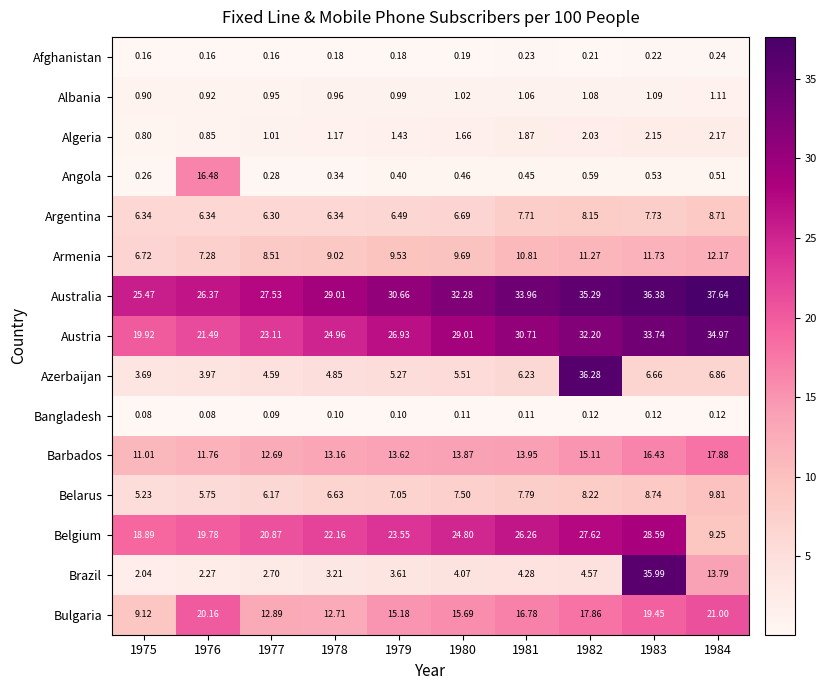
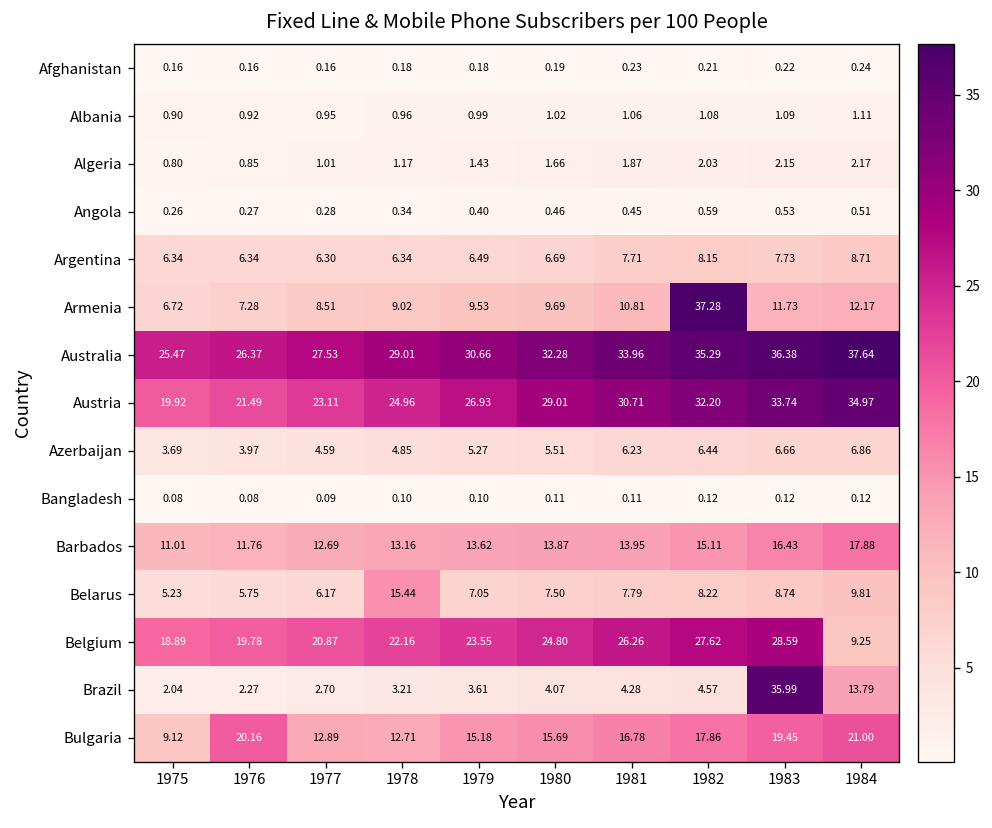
  {
    "Afghanistan": {
      "1975": 0.16,
      "1976": 0.16,
      "1977": 0.16,
      "1978": 0.18,
      "1979": 0.18,
      "1980": 0.19,
      "1981": 0.23,
      "1982": 0.21,
      "1983": 0.22,
      "1984": 0.24
    },
    "Albania": {
      "1975": 0.90,
      "1976": 0.92,
      "1977": 0.95,
      "1978": 0.96,
      "1979": 0.99,
      "1980": 1.02,
      "1981": 1.06,
      "1982": 1.08,
      "1983": 1.09,
      "1984": 1.11
    },
    "Algeria": {
      "1975": 0.80,
      "1976": 0.85,
      "1977": 1.01,
      "1978": 1.17,
      "1979": 1.43,
      "1980": 1.66,
      "1981": 1.87,
      "1982": 2.03,
      "1983": 2.15,
      "1984": 2.17
    },
    "Angola": {
      "1975": 0.26,
-     "1976": 16.48,
+     "1976": 0.27,
      "1977": 0.28,
      "1978": 0.34,
      "1979": 0.40,
      "1980": 0.46,
      "1981": 0.45,
      "1982": 0.59,
      "1983": 0.53,
      "1984": 0.51
    },
    "Argentina": {
      "1975": 6.34,
      "1976": 6.34,
      "1977": 6.30,
      "1978": 6.34,
      "1979": 6.49,
      "1980": 6.69,
      "1981": 7.71,
      "1982": 8.15,
      "1983": 7.73,
      "1984": 8.71
    },
    "Armenia": {
      "1975": 6.72,
      "1976": 7.28,
      "1977": 8.51,
      "1978": 9.02,
      "1979": 9.53,
      "1980": 9.69,
      "1981": 10.81,
-     "1982": 11.27,
+     "1982": 37.28,
      "1983": 11.73,
      "1984": 12.17
    },
    "Australia": {
      "1975": 25.47,
      "1976": 26.37,
      "1977": 27.53,
      "1978": 29.01,
      "1979": 30.66,
      "1980": 32.28,
      "1981": 33.96,
      "1982": 35.29,
      "1983": 36.38,
      "1984": 37.64
    },
    "Austria": {
      "1975": 19.92,
      "1976": 21.49,
      "1977": 23.11,
      "1978": 24.96,
      "1979": 26.93,
      "1980": 29.01,
      "1981": 30.71,
      "1982": 32.20,
      "1983": 33.74,
      "1984": 34.97
    },
    "Azerbaijan": {
      "1975": 3.69,
      "1976": 3.97,
      "1977": 4.59,
      "1978": 4.85,
      "1979": 5.27,
      "1980": 5.51,
      "1981": 6.23,
-     "1982": 36.28,
+     "1982": 6.44,
      "1983": 6.66,
      "1984": 6.86
    },
    "Bangladesh": {
      "1975": 0.08,
      "1976": 0.08,
      "1977": 0.09,
      "1978": 0.10,
      "1979": 0.10,
      "1980": 0.11,
      "1981": 0.11,
      "1982": 0.12,
      "1983": 0.12,
      "1984": 0.12
    },
    "Barbados": {
      "1975": 11.01,
      "1976": 11.76,
      "1977": 12.69,
      "1978": 13.16,
      "1979": 13.62,
      "1980": 13.87,
      "1981": 13.95,
      "1982": 15.11,
      "1983": 16.43,
      "1984": 17.88
    },
    "Belarus": {
      "1975": 5.23,
      "1976": 5.75,
      "1977": 6.17,
-     "1978": 6.63,
+     "1978": 15.44,
      "1979": 7.05,
      "1980": 7.50,
      "1981": 7.79,
      "1982": 8.22,
      "1983": 8.74,
      "1984": 9.81
    },
    "Belgium": {
      "1975": 18.89,
      "1976": 19.78,
      "1977": 20.87,
      "1978": 22.16,
      "1979": 23.55,
      "1980": 24.80,
      "1981": 26.26,
      "1982": 27.62,
      "1983": 28.59,
      "1984": 9.25
    },
    "Brazil": {
      "1975": 2.04,
      "1976": 2.27,
      "1977": 2.70,
      "1978": 3.21,
      "1979": 3.61,
      "1980": 4.07,
      "1981": 4.28,
      "1982": 4.57,
      "1983": 35.99,
      "1984": 13.79
    },
    "Bulgaria": {
      "1975": 9.12,
      "1976": 20.16,
      "1977": 12.89,
      "1978": 12.71,
      "1979": 15.18,
      "1980": 15.69,
      "1981": 16.78,
      "1982": 17.86,
      "1983": 19.45,
      "1984": 21.00
    }
  }
